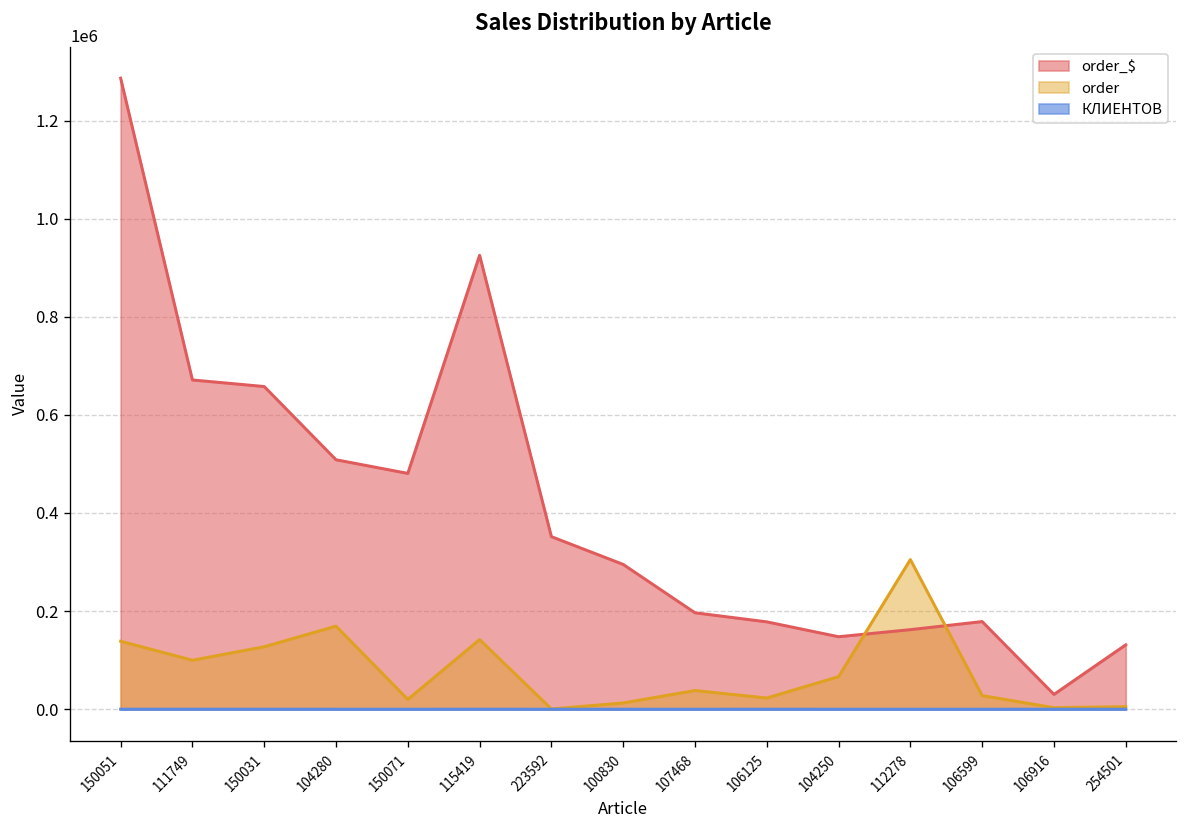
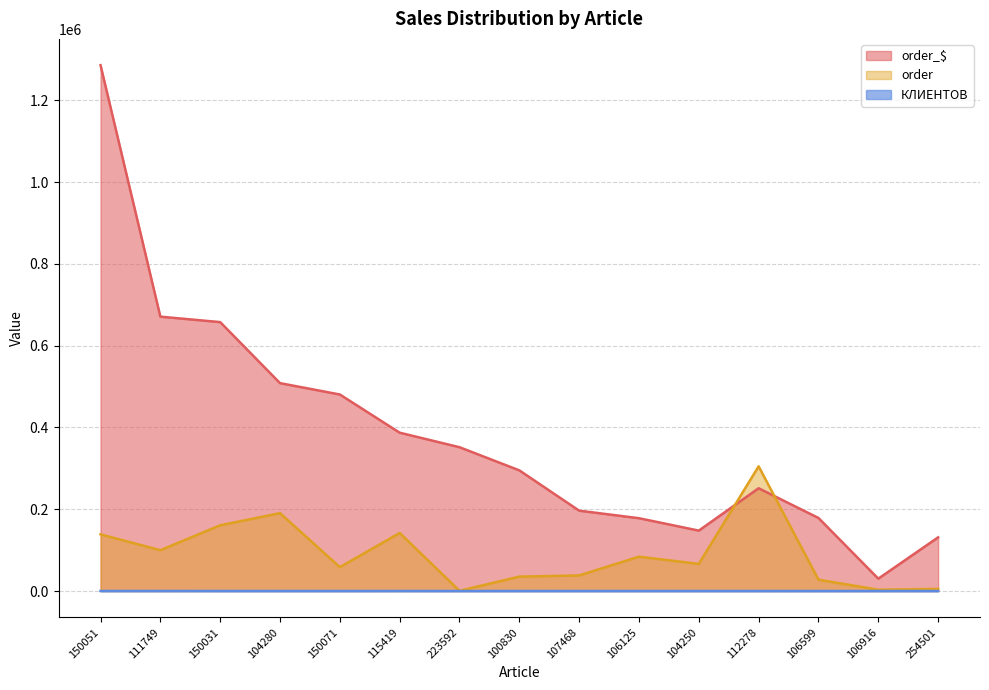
  {
    "order_$": {
      "150051": 1290000,
      "111749": 670000,
      "150031": 660000,
      "104280": 510000,
      "150071": 480000,
-     "115419": 930000,
+     "115419": 390000,
      "223592": 350000,
      "100830": 300000,
      "107468": 200000,
      "106125": 180000,
      "104250": 150000,
-     "112278": 160000,
+     "112278": 250000,
      "106599": 180000,
      "106916": 30000,
      "254501": 130000
    },
    "order": {
      "150051": 140000,
      "111749": 100000,
-     "150031": 130000,
-     "104280": 170000,
-     "150071": 20000,
+     "150031": 160000,
+     "104280": 190000,
+     "150071": 60000,
      "115419": 140000,
-     "100830": 10000,
+     "100830": 40000,
      "107468": 40000,
-     "106125": 20000,
+     "106125": 80000,
      "104250": 70000,
      "112278": 310000,
      "106599": 30000
    },
    "КЛИЕНТОВ": {
      "150051": 0,
      "111749": 0,
      "150031": 0,
      "104280": 0,
      "150071": 0,
      "115419": 0,
      "100830": 0,
      "107468": 0,
      "106125": 0,
      "104250": 0,
      "112278": 0,
      "106599": 0
    }
  }
